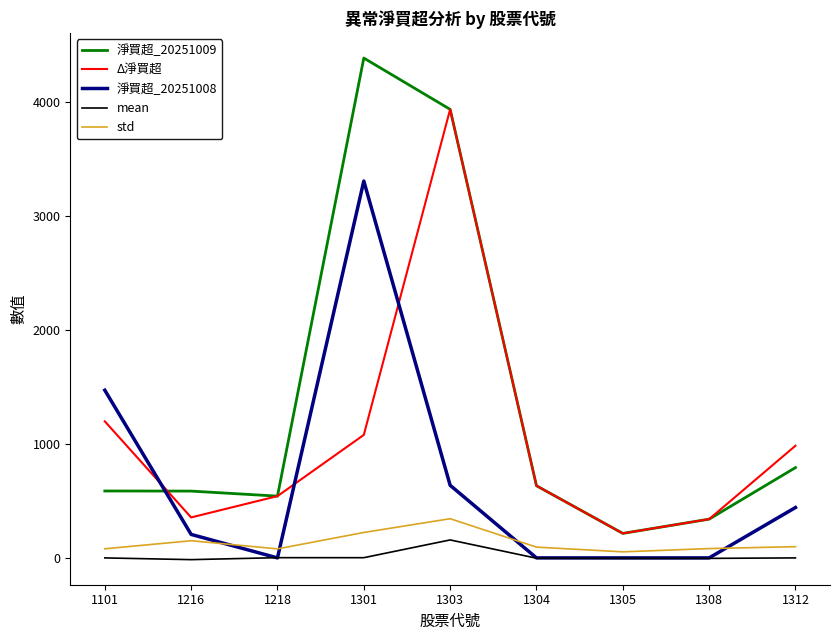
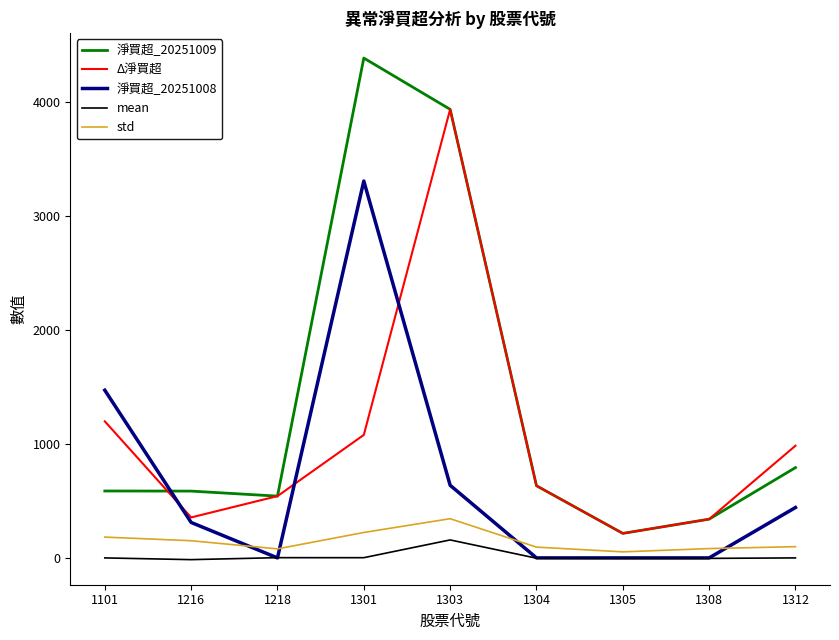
  {
    "淨買超_20251009": {
      "1101": 590,
      "1216": 590,
      "1301": 4390,
      "1312": 790
    },
    "Δ淨買超": {
      "1101": 1200,
      "1216": 360,
      "1301": 1080,
      "1312": 980
    },
    "淨買超_20251008": {
      "1101": 1470,
-     "1216": 210,
+     "1216": 310,
      "1301": 3310,
      "1303": 640,
      "1312": 440
    },
    "mean": {
      "1101": 0,
      "1216": -20,
      "1301": 0,
      "1303": 160,
      "1312": 0
    },
    "std": {
-     "1101": 80,
+     "1101": 180,
      "1216": 150,
      "1218": 80,
      "1301": 220,
      "1303": 340,
      "1304": 90,
      "1305": 50,
      "1308": 80,
      "1312": 100
    }
  }
